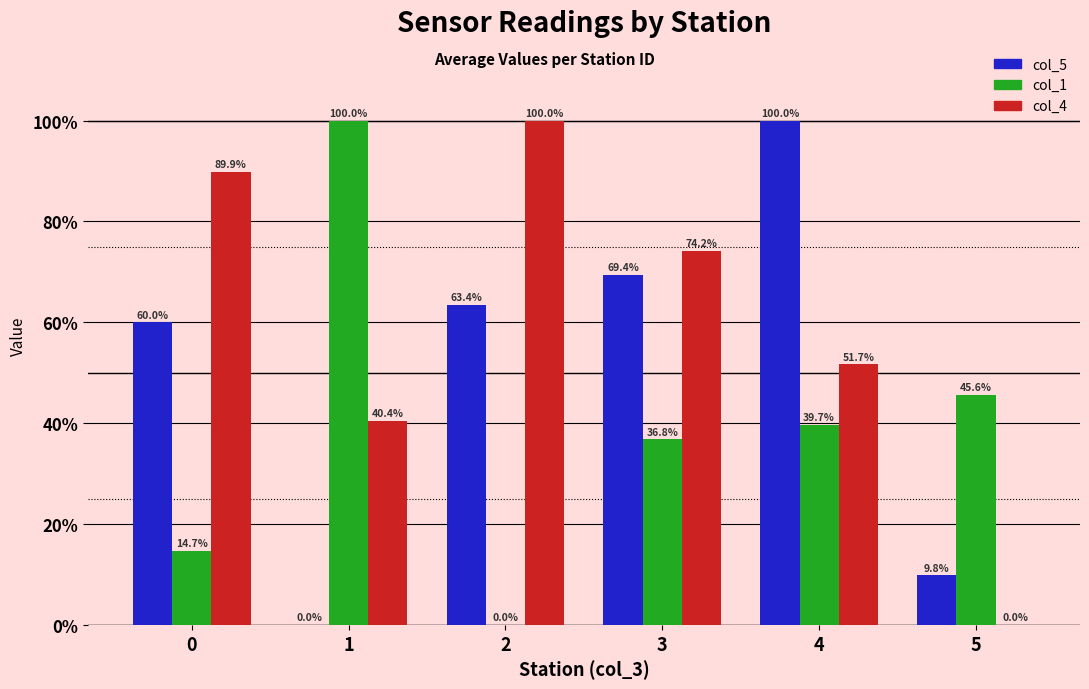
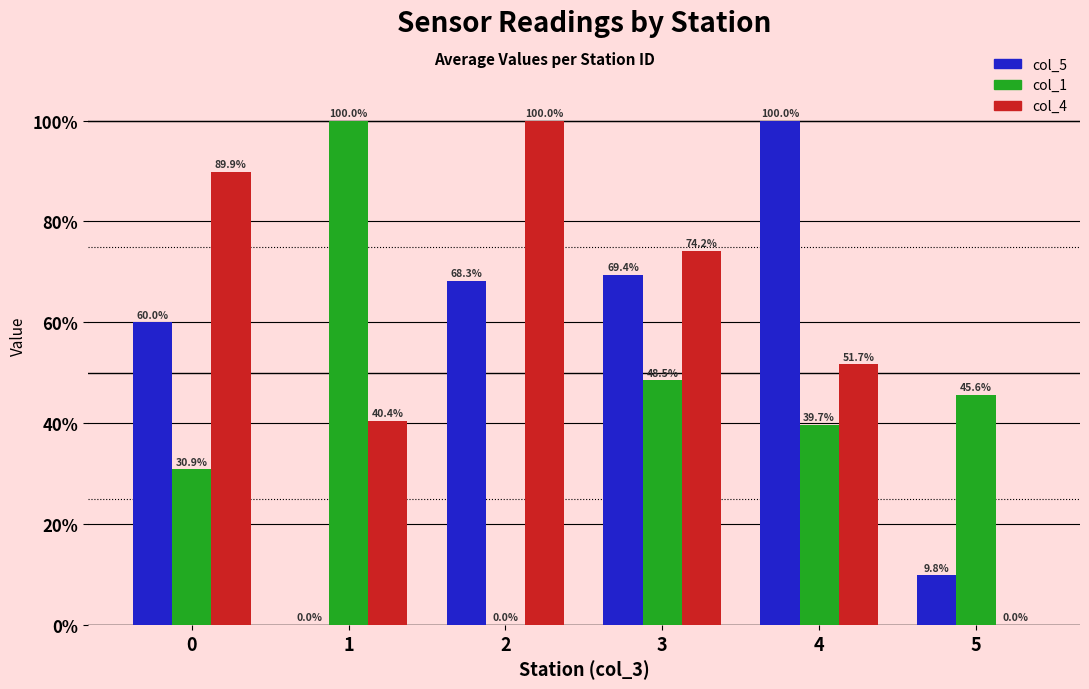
  {
    "col_5": {
      "0": "60.0%",
      "1": "0.0%",
-     "2": "63.4%",
+     "2": "68.3%",
      "3": "69.4%",
      "4": "100.0%",
      "5": "9.8%"
    },
    "col_1": {
-     "0": "14.7%",
+     "0": "30.9%",
      "1": "100.0%",
      "2": "0.0%",
-     "3": "36.8%",
+     "3": "48.5%",
      "4": "39.7%",
      "5": "45.6%"
    },
    "col_4": {
      "0": "89.9%",
      "1": "40.4%",
      "2": "100.0%",
      "3": "74.2%",
      "4": "51.7%",
      "5": "0.0%"
    }
  }
